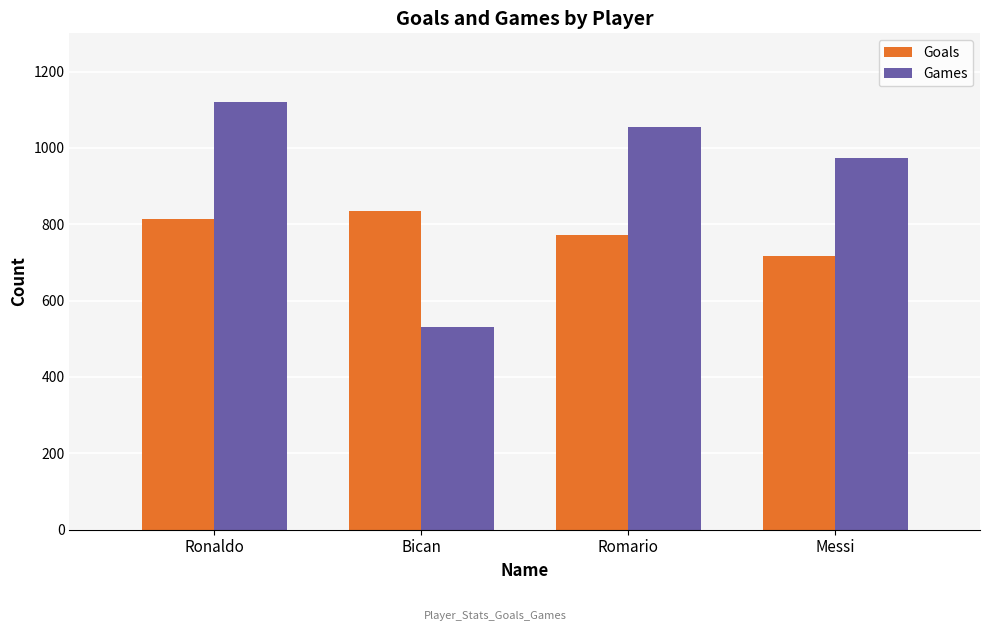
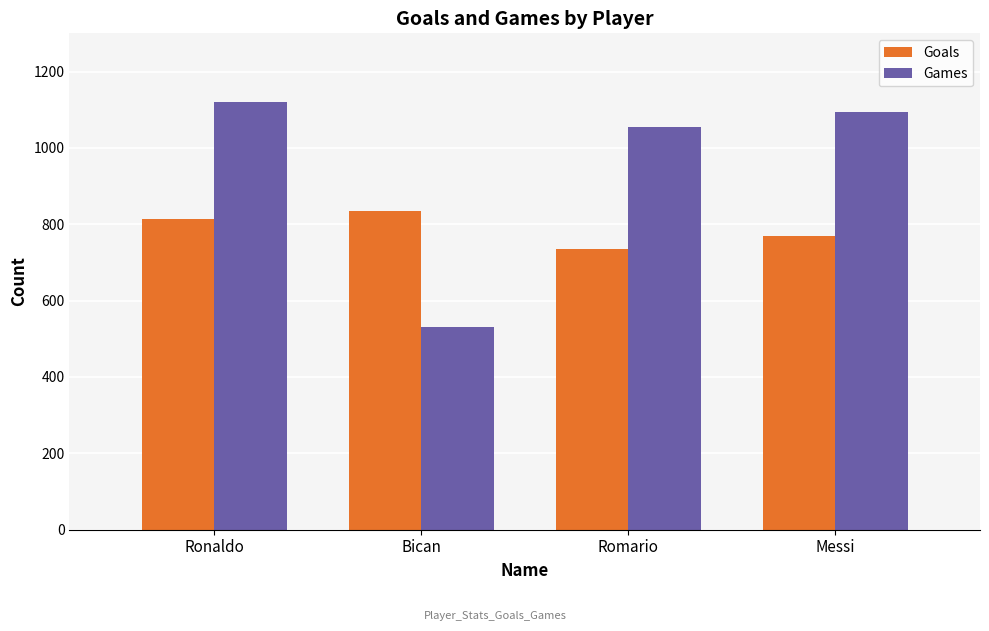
  {
    "Goals": {
      "Ronaldo": 820,
      "Bican": 830,
-     "Romario": 770,
-     "Messi": 720
+     "Romario": 740,
+     "Messi": 770
    },
    "Games": {
      "Ronaldo": 1120,
      "Bican": 530,
      "Romario": 1060,
-     "Messi": 970
+     "Messi": 1100
    }
  }
